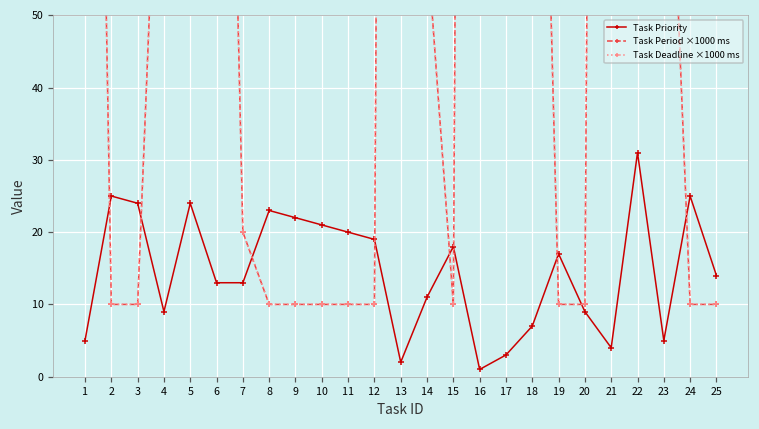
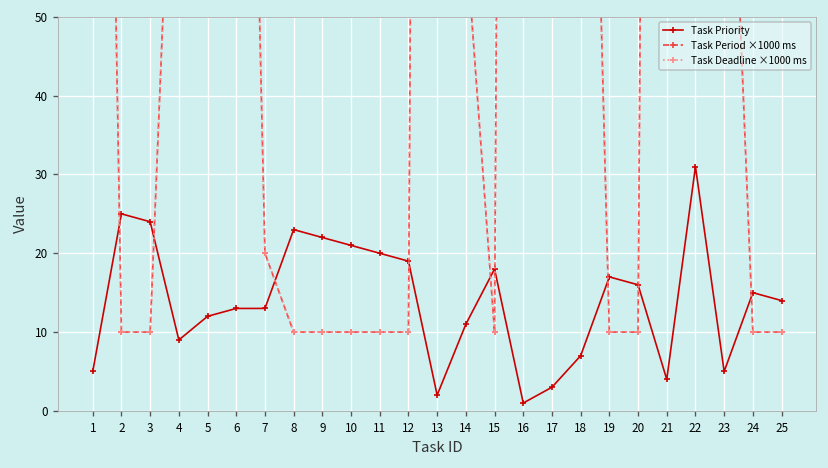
  {
    "Task Priority": {
      "1": 5,
      "2": 25,
      "3": 24,
      "4": 9,
-     "5": 24,
+     "5": 12,
      "6": 13,
      "7": 13,
      "8": 23,
      "9": 22,
      "10": 21,
      "11": 20,
      "12": 19,
      "13": 2,
      "14": 11,
      "15": 18,
      "16": 1,
      "17": 3,
      "18": 7,
      "19": 17,
-     "20": 9,
+     "20": 16,
      "21": 4,
      "22": 31,
      "23": 5,
-     "24": 25,
+     "24": 15,
      "25": 14
    },
    "Task Deadline ×1000 ms": {
      "2": 10,
      "3": 10,
      "7": 20,
      "8": 10,
      "9": 10,
      "10": 10,
      "11": 10,
      "12": 10,
      "15": 10,
      "19": 10,
      "20": 10,
      "24": 10,
      "25": 10
    }
  }
